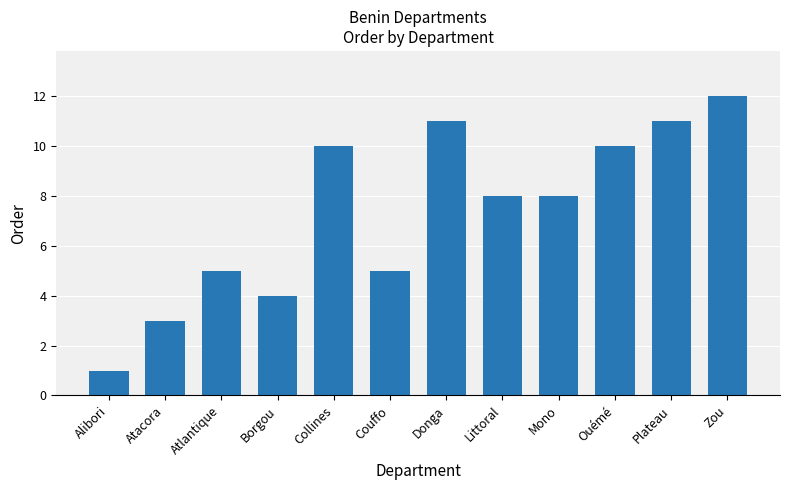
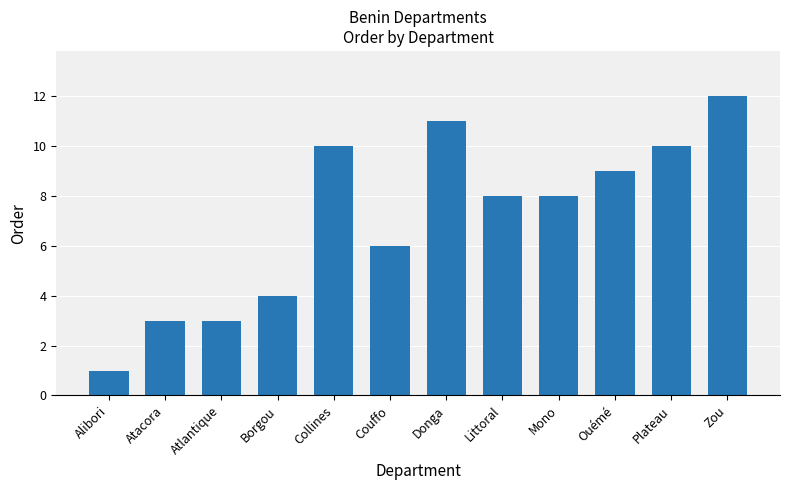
  {
    "Alibori": 1,
    "Atacora": 3,
-   "Atlantique": 5,
+   "Atlantique": 3,
    "Borgou": 4,
    "Collines": 10,
-   "Couffo": 5,
+   "Couffo": 6,
    "Donga": 11,
    "Littoral": 8,
    "Mono": 8,
-   "Ouémé": 10,
-   "Plateau": 11,
+   "Ouémé": 9,
+   "Plateau": 10,
    "Zou": 12
  }
